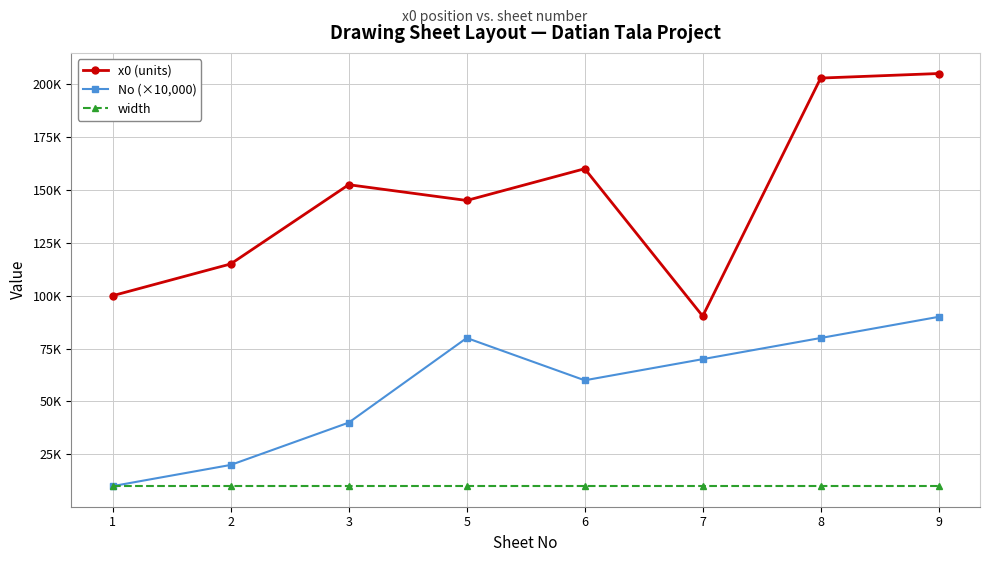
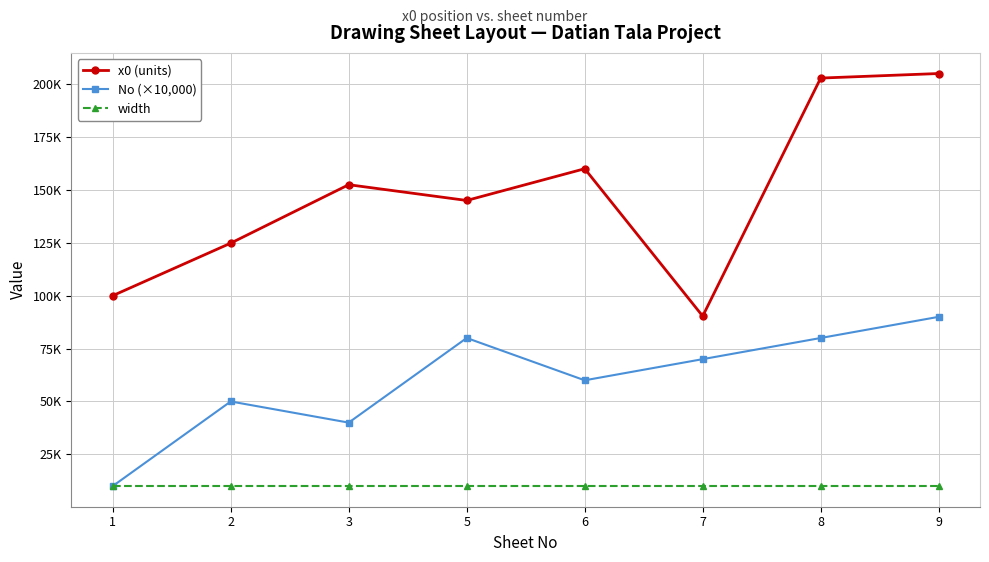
  {
    "x0 (units)": {
      "1": 100000,
-     "2": 115000,
+     "2": 125000,
      "3": 152000,
      "5": 145000,
      "6": 160000,
      "7": 90000,
      "8": 203000,
      "9": 205000
    },
    "No (×10,000)": {
-     "2": 20000,
+     "2": 50000,
      "3": 40000,
      "5": 80000,
      "6": 60000,
      "7": 70000,
      "8": 80000,
      "9": 90000
    },
    "width": {
      "2": 10000,
      "3": 10000,
      "5": 10000,
      "6": 10000,
      "7": 10000,
      "8": 10000,
      "9": 10000
    }
  }
